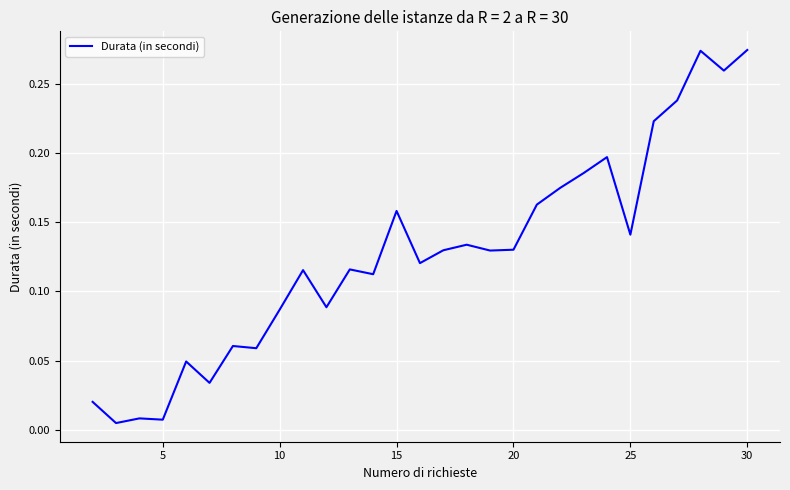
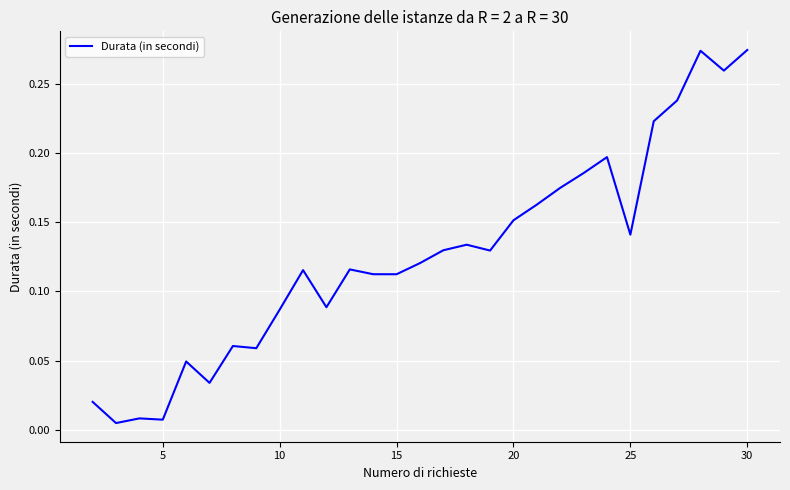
  {
    "5": 0.007,
    "10": 0.087,
-   "15": 0.158,
-   "20": 0.130,
+   "15": 0.112,
+   "20": 0.151,
    "25": 0.141,
    "30": 0.274
  }
